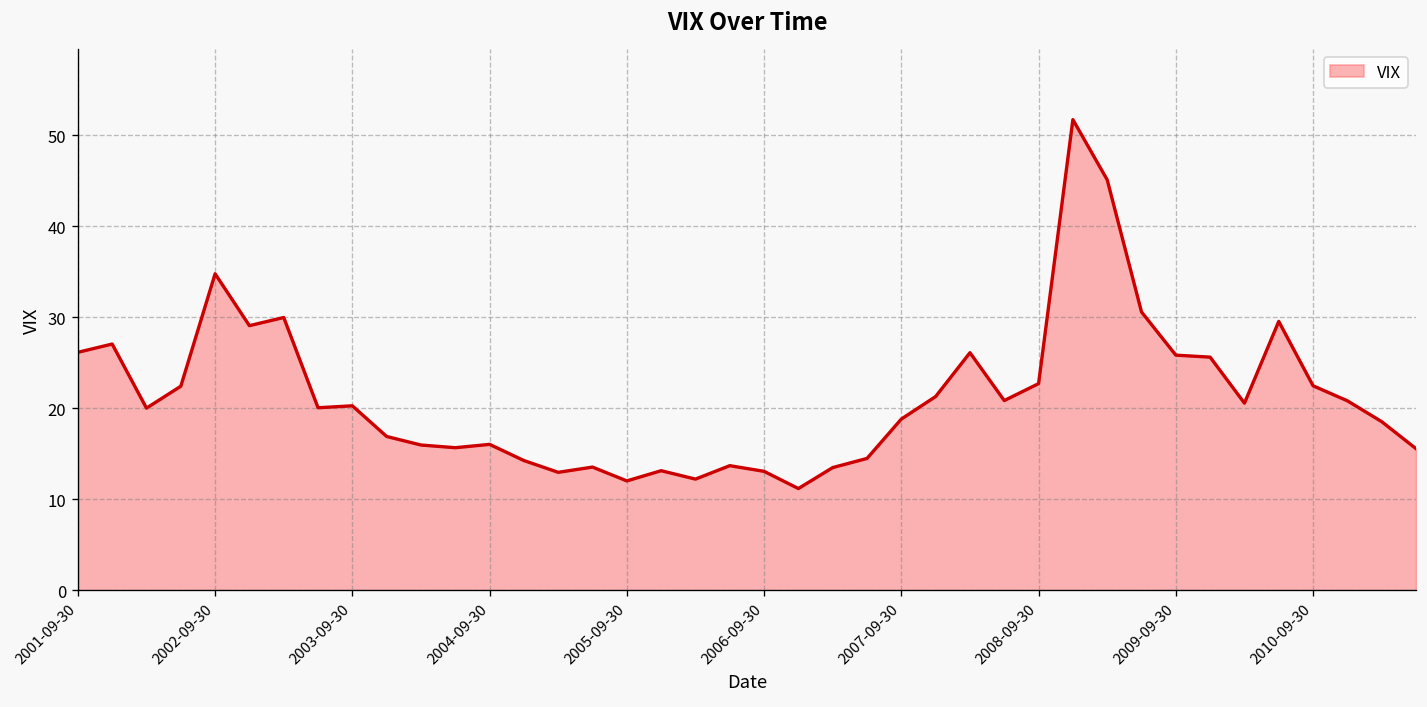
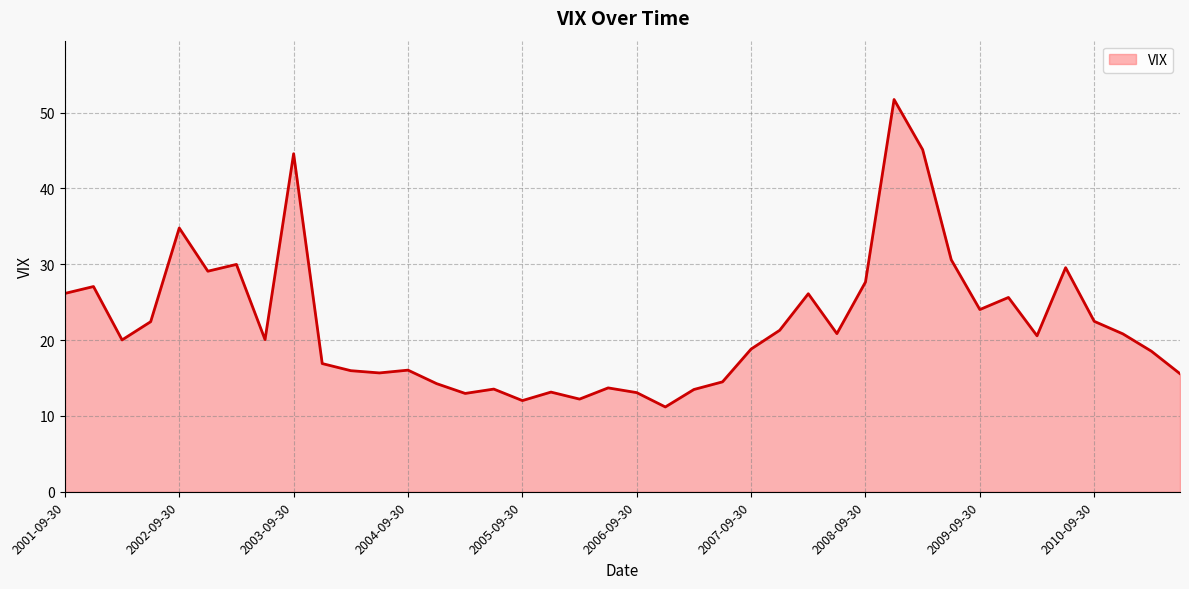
  {
    "2001-09-30": 26,
    "2002-09-30": 35,
-   "2003-09-30": 20,
+   "2003-09-30": 45,
    "2004-09-30": 16,
    "2005-09-30": 12,
    "2006-09-30": 13,
    "2007-09-30": 19,
-   "2008-09-30": 23,
-   "2009-09-30": 26,
+   "2008-09-30": 28,
+   "2009-09-30": 24,
    "2010-09-30": 22
  }
